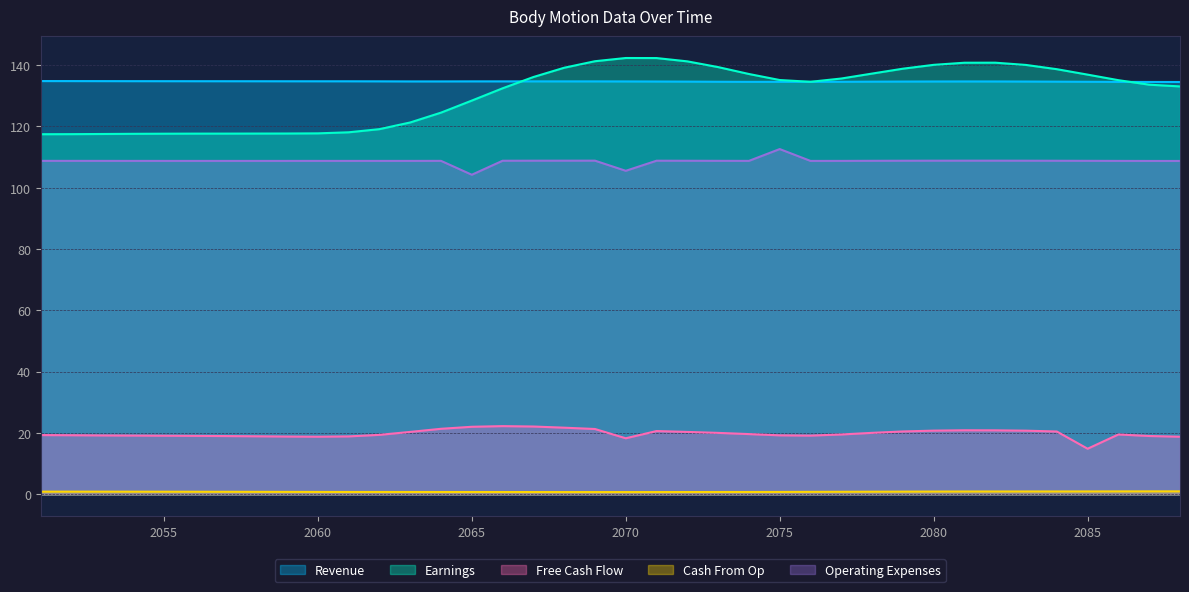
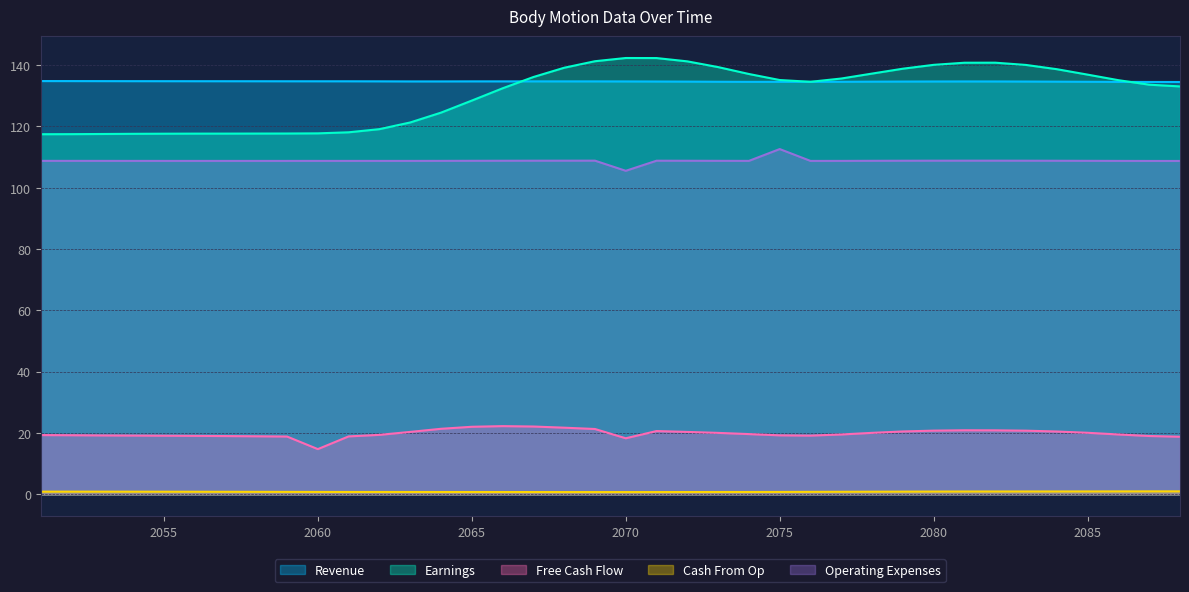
  {
    "Free Cash Flow": {
      "2055": 19,
-     "2060": 19,
+     "2060": 15,
      "2065": 22,
      "2070": 18,
      "2075": 19,
      "2080": 21,
-     "2085": 15
+     "2085": 20
    },
    "Cash From Op": {
      "2055": 1,
      "2060": 1,
      "2065": 1,
      "2070": 1,
      "2075": 1,
      "2080": 1,
      "2085": 1
    },
    "Operating Expenses": {
      "2055": 109,
      "2060": 109,
-     "2065": 104,
+     "2065": 109,
      "2070": 106,
      "2075": 113,
      "2080": 109,
      "2085": 109
    }
  }
